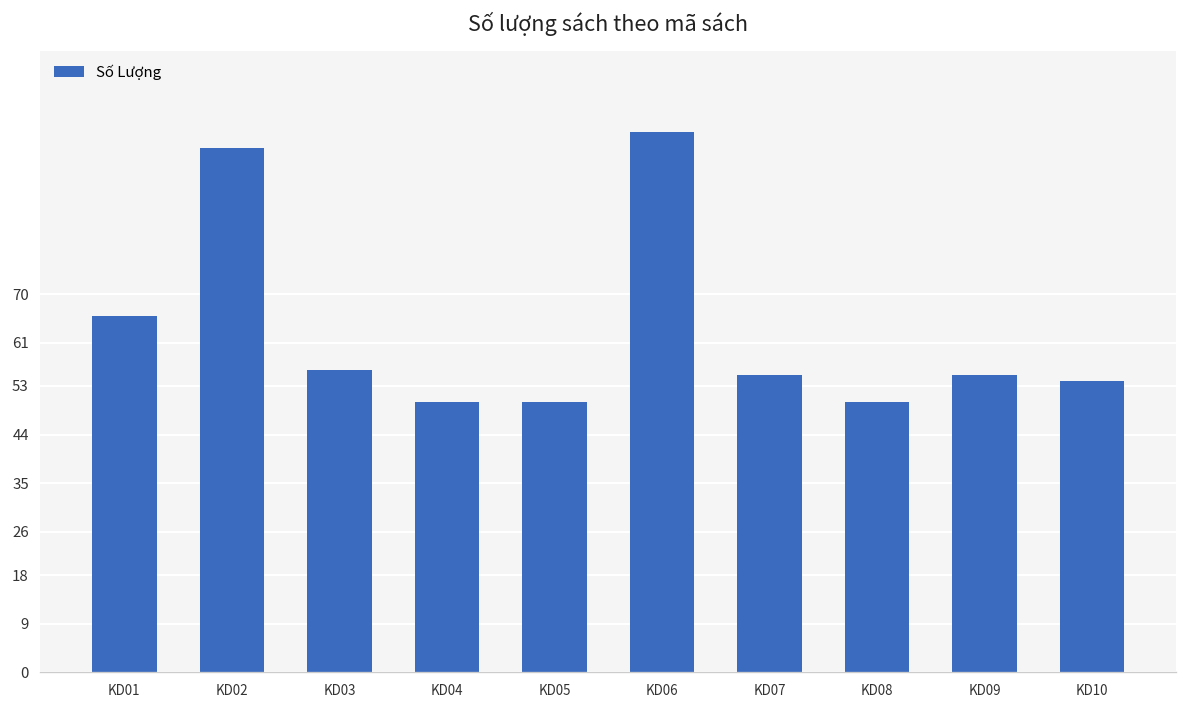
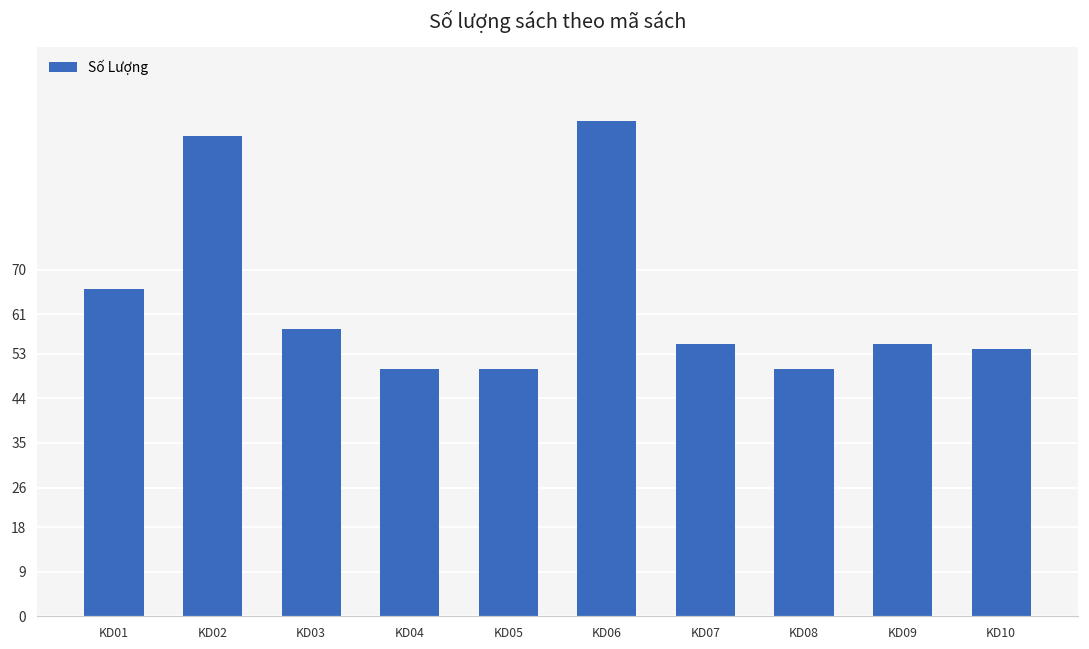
  {
    "KD01": 66,
    "KD02": 97,
-   "KD03": 56,
+   "KD03": 58,
    "KD04": 50,
    "KD05": 50,
    "KD06": 100,
    "KD07": 55,
    "KD08": 50,
    "KD09": 55,
    "KD10": 54
  }
